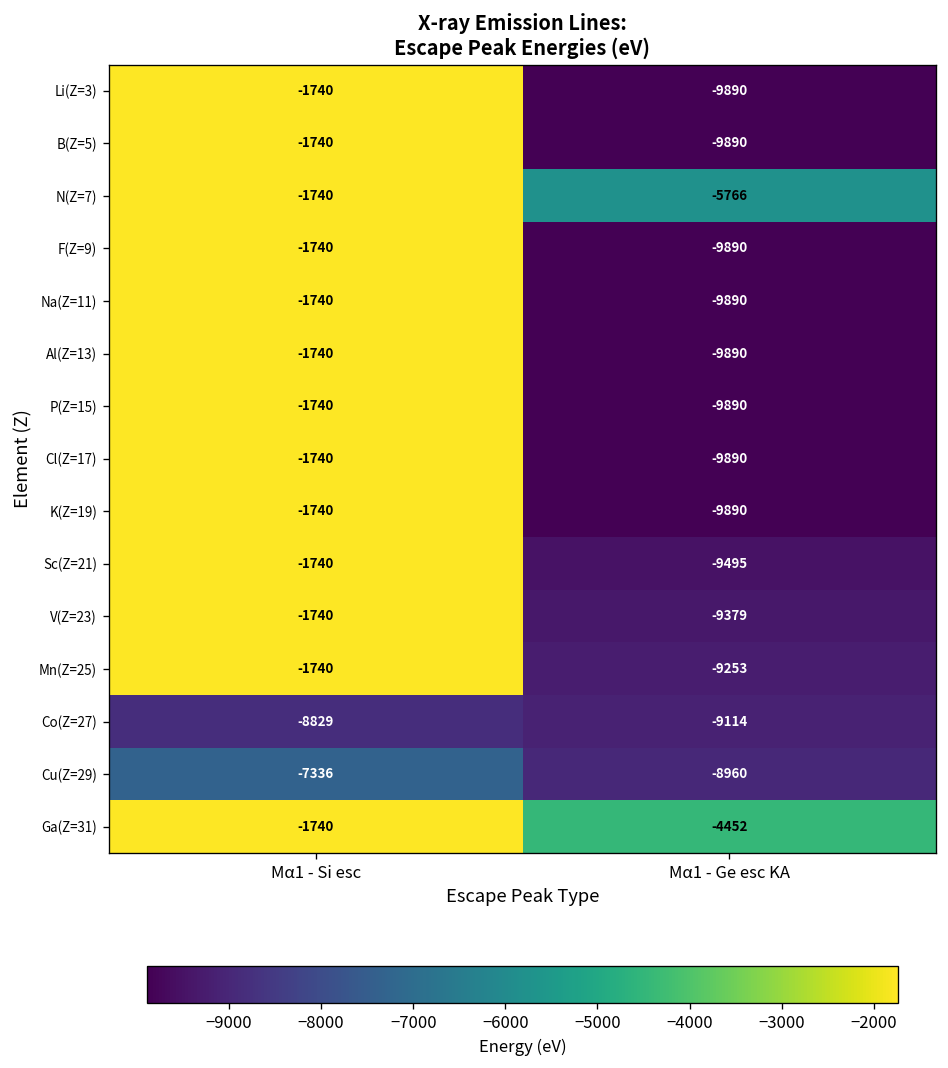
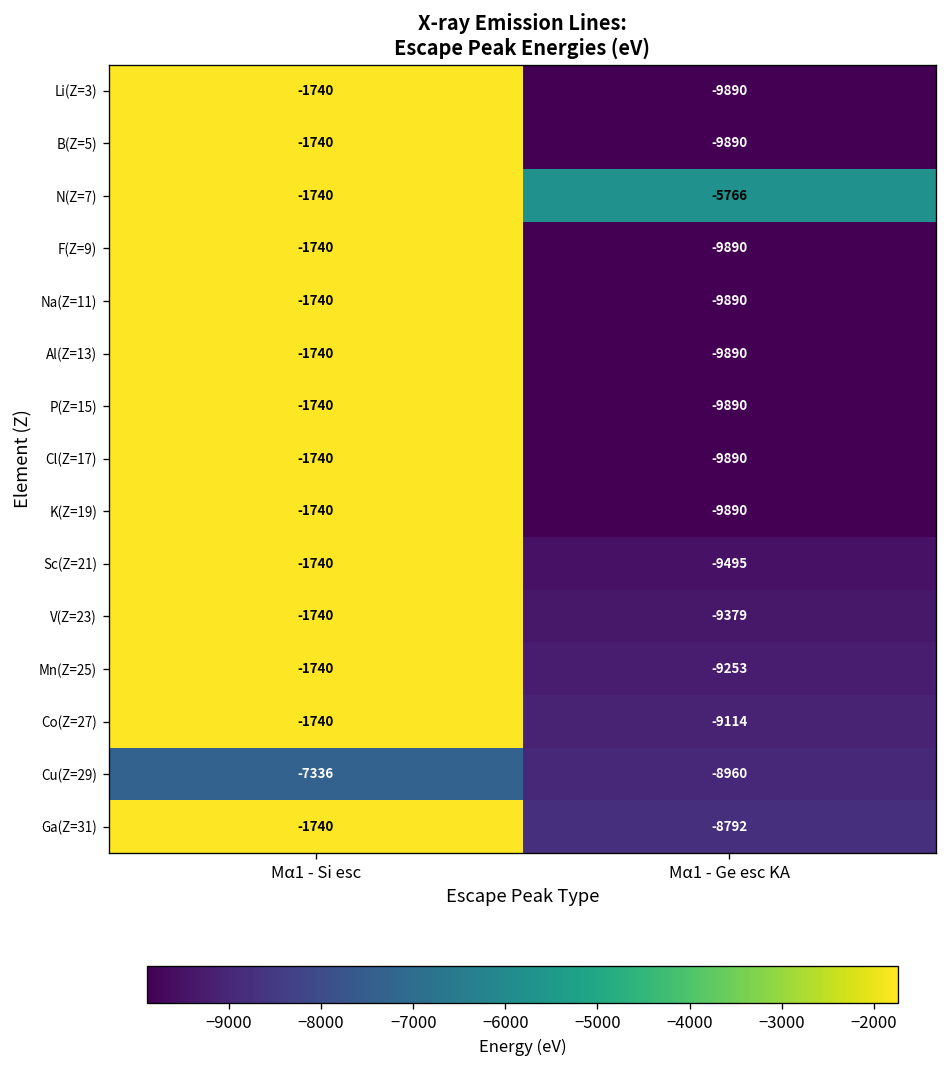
  {
    "Li(Z=3)": {
      "Mα1 - Si esc": -1740,
      "Mα1 - Ge esc KA": -9890
    },
    "B(Z=5)": {
      "Mα1 - Si esc": -1740,
      "Mα1 - Ge esc KA": -9890
    },
    "N(Z=7)": {
      "Mα1 - Si esc": -1740,
      "Mα1 - Ge esc KA": -5766
    },
    "F(Z=9)": {
      "Mα1 - Si esc": -1740,
      "Mα1 - Ge esc KA": -9890
    },
    "Na(Z=11)": {
      "Mα1 - Si esc": -1740,
      "Mα1 - Ge esc KA": -9890
    },
    "Al(Z=13)": {
      "Mα1 - Si esc": -1740,
      "Mα1 - Ge esc KA": -9890
    },
    "P(Z=15)": {
      "Mα1 - Si esc": -1740,
      "Mα1 - Ge esc KA": -9890
    },
    "Cl(Z=17)": {
      "Mα1 - Si esc": -1740,
      "Mα1 - Ge esc KA": -9890
    },
    "K(Z=19)": {
      "Mα1 - Si esc": -1740,
      "Mα1 - Ge esc KA": -9890
    },
    "Sc(Z=21)": {
      "Mα1 - Si esc": -1740,
      "Mα1 - Ge esc KA": -9495
    },
    "V(Z=23)": {
      "Mα1 - Si esc": -1740,
      "Mα1 - Ge esc KA": -9379
    },
    "Mn(Z=25)": {
      "Mα1 - Si esc": -1740,
      "Mα1 - Ge esc KA": -9253
    },
    "Co(Z=27)": {
-     "Mα1 - Si esc": -8829,
+     "Mα1 - Si esc": -1740,
      "Mα1 - Ge esc KA": -9114
    },
    "Cu(Z=29)": {
      "Mα1 - Si esc": -7336,
      "Mα1 - Ge esc KA": -8960
    },
    "Ga(Z=31)": {
      "Mα1 - Si esc": -1740,
-     "Mα1 - Ge esc KA": -4452
+     "Mα1 - Ge esc KA": -8792
    }
  }
